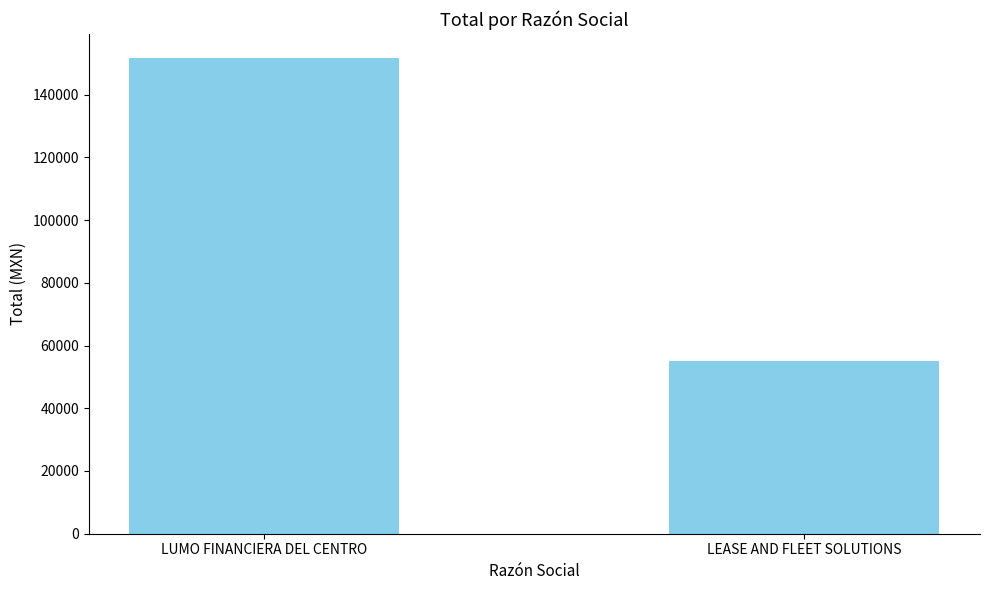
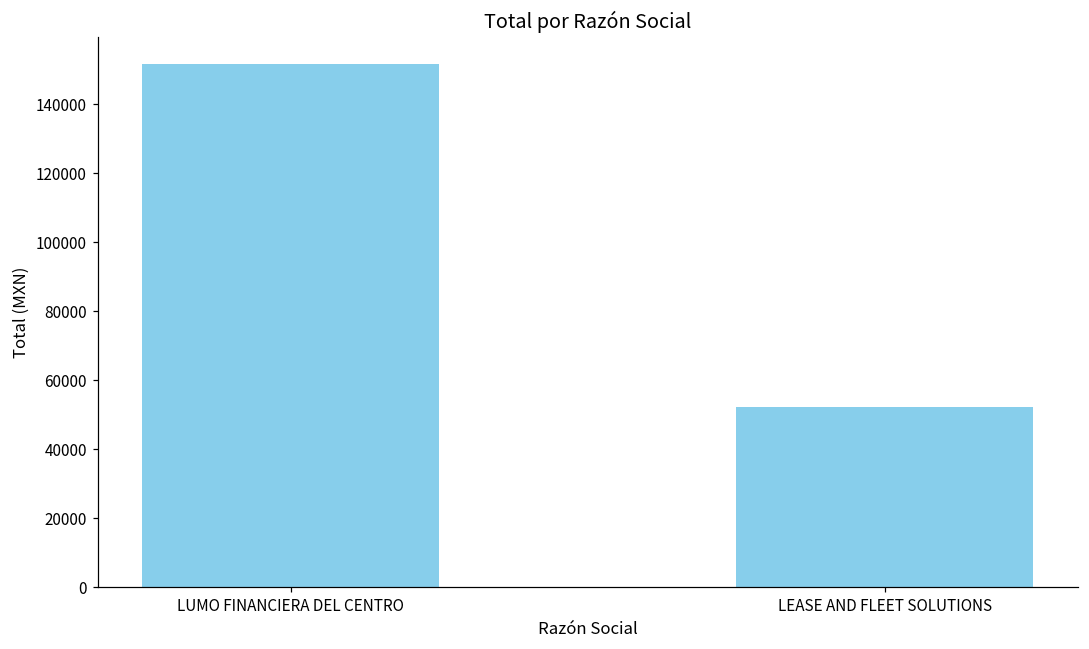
  {
    "LUMO FINANCIERA DEL CENTRO": 152000,
-   "LEASE AND FLEET SOLUTIONS": 55000
+   "LEASE AND FLEET SOLUTIONS": 52000
  }
